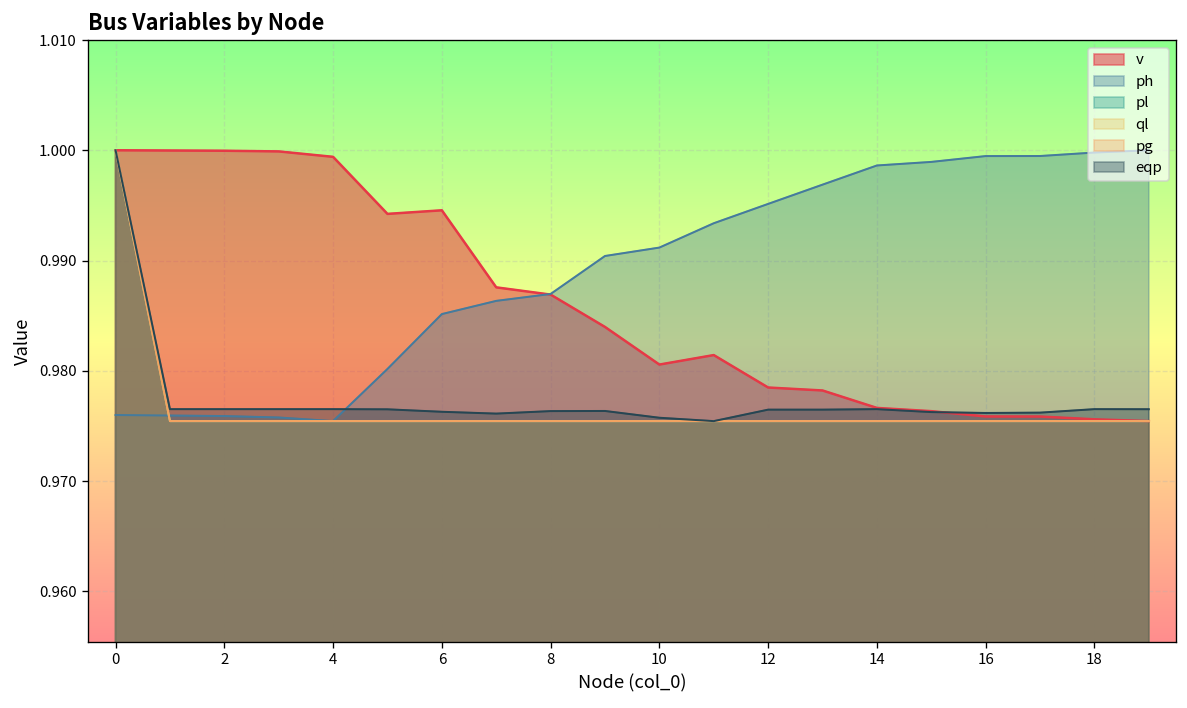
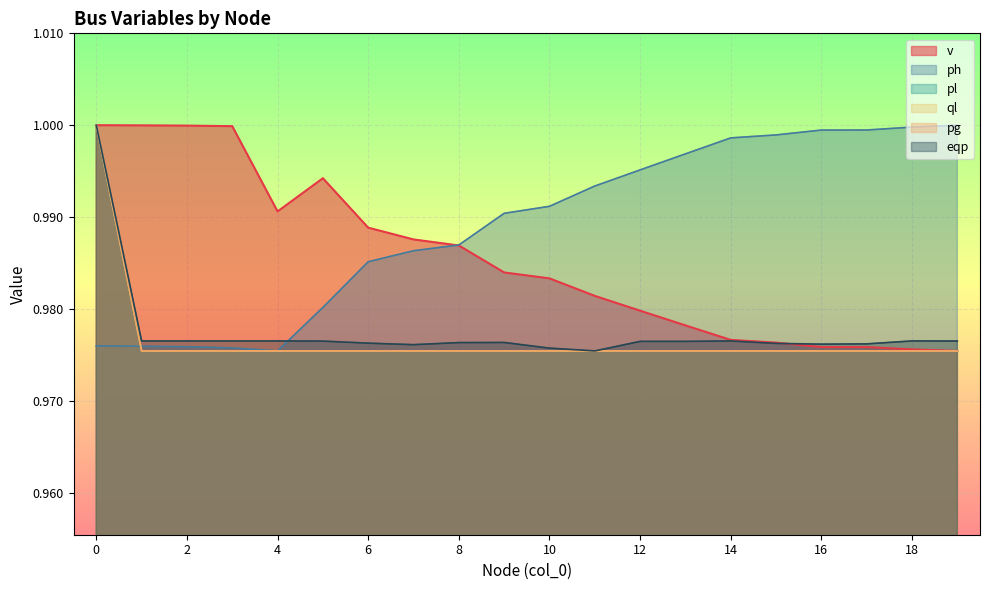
  {
    "v": {
      "2": 1.000,
-     "4": 0.999,
-     "6": 0.995,
-     "10": 0.981,
-     "12": 0.978,
+     "4": 0.991,
+     "6": 0.989,
+     "10": 0.983,
+     "12": 0.980,
      "16": 0.976
    },
    "pg": {
      "2": 0.975,
      "6": 0.975,
      "8": 0.975,
      "10": 0.975,
      "12": 0.975,
      "14": 0.975,
      "16": 0.975
    }
  }
